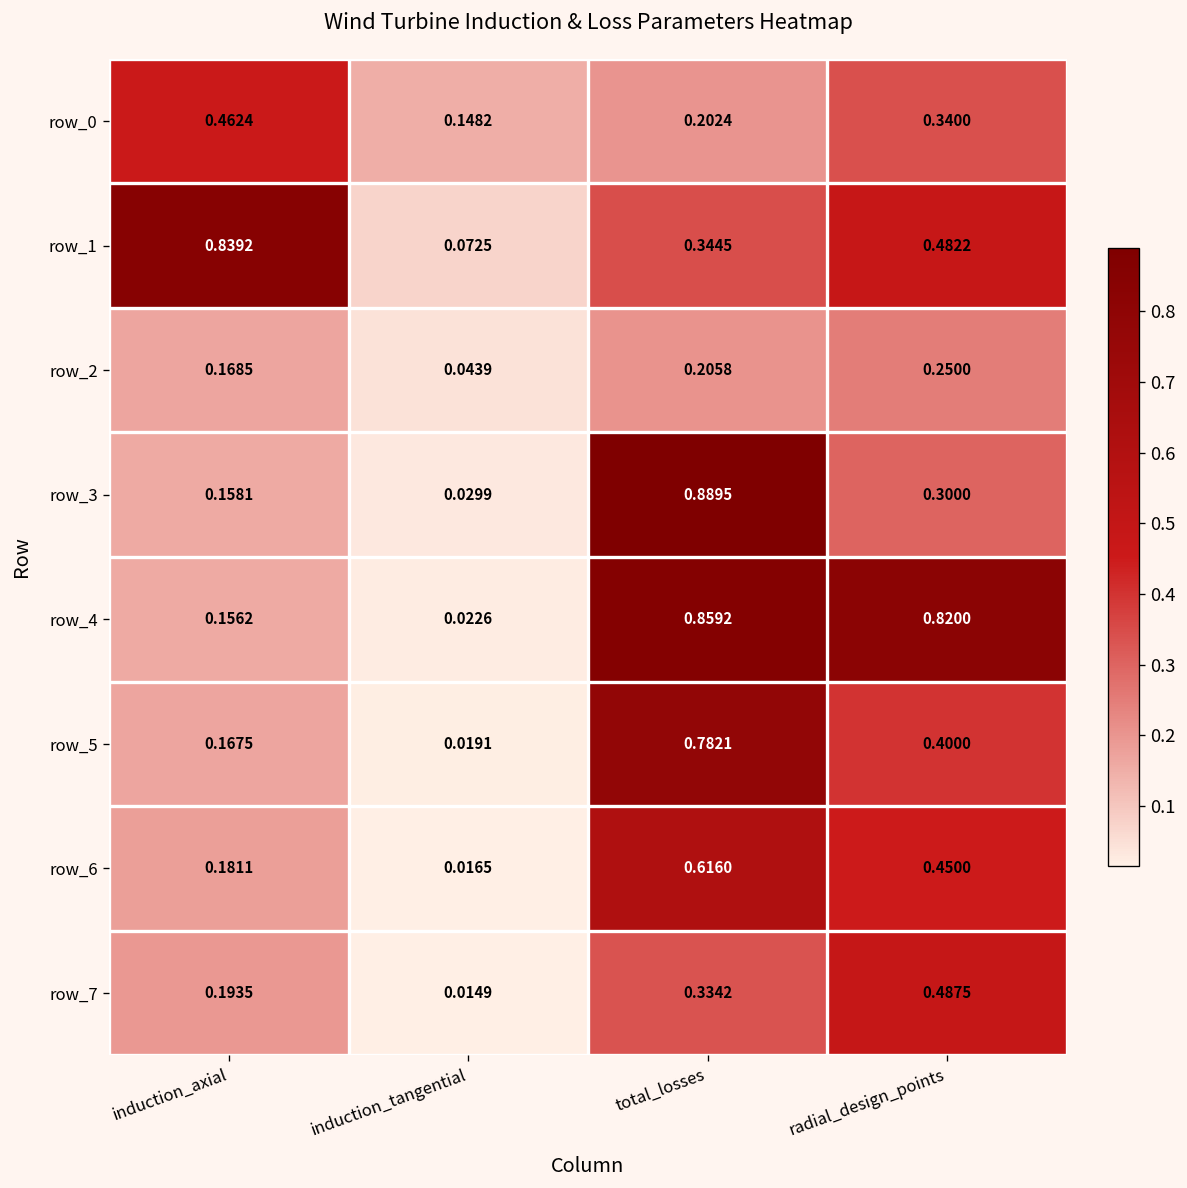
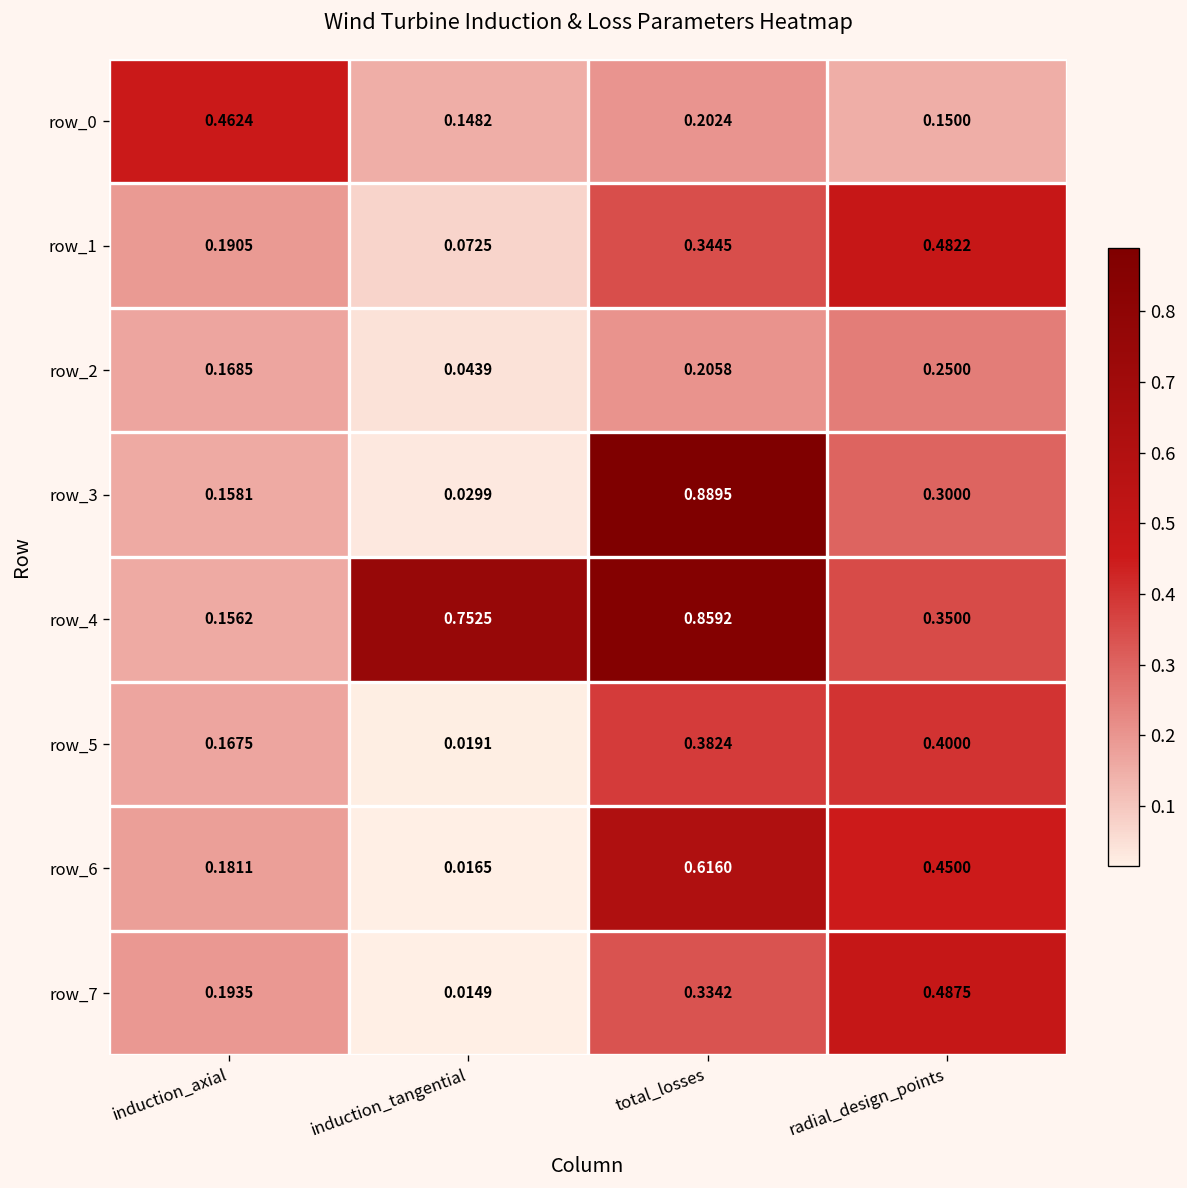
  {
    "row_0": {
      "induction_axial": 0.4624,
      "induction_tangential": 0.1482,
      "total_losses": 0.2024,
-     "radial_design_points": 0.3400
+     "radial_design_points": 0.1500
    },
    "row_1": {
-     "induction_axial": 0.8392,
+     "induction_axial": 0.1905,
      "induction_tangential": 0.0725,
      "total_losses": 0.3445,
      "radial_design_points": 0.4822
    },
    "row_2": {
      "induction_axial": 0.1685,
      "induction_tangential": 0.0439,
      "total_losses": 0.2058,
      "radial_design_points": 0.2500
    },
    "row_3": {
      "induction_axial": 0.1581,
      "induction_tangential": 0.0299,
      "total_losses": 0.8895,
      "radial_design_points": 0.3000
    },
    "row_4": {
      "induction_axial": 0.1562,
-     "induction_tangential": 0.0226,
+     "induction_tangential": 0.7525,
      "total_losses": 0.8592,
-     "radial_design_points": 0.8200
+     "radial_design_points": 0.3500
    },
    "row_5": {
      "induction_axial": 0.1675,
      "induction_tangential": 0.0191,
-     "total_losses": 0.7821,
+     "total_losses": 0.3824,
      "radial_design_points": 0.4000
    },
    "row_6": {
      "induction_axial": 0.1811,
      "induction_tangential": 0.0165,
      "total_losses": 0.6160,
      "radial_design_points": 0.4500
    },
    "row_7": {
      "induction_axial": 0.1935,
      "induction_tangential": 0.0149,
      "total_losses": 0.3342,
      "radial_design_points": 0.4875
    }
  }
